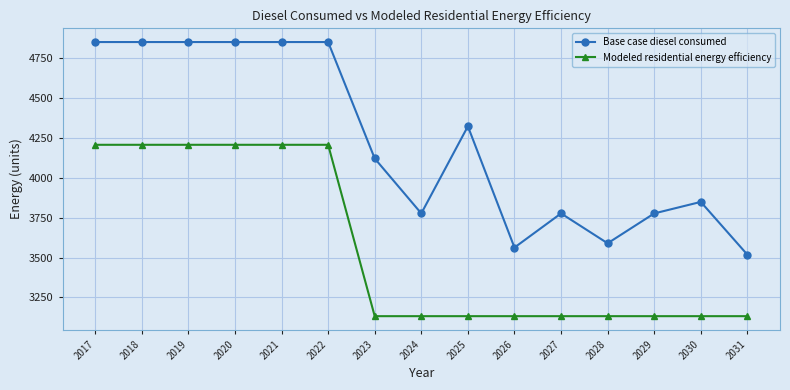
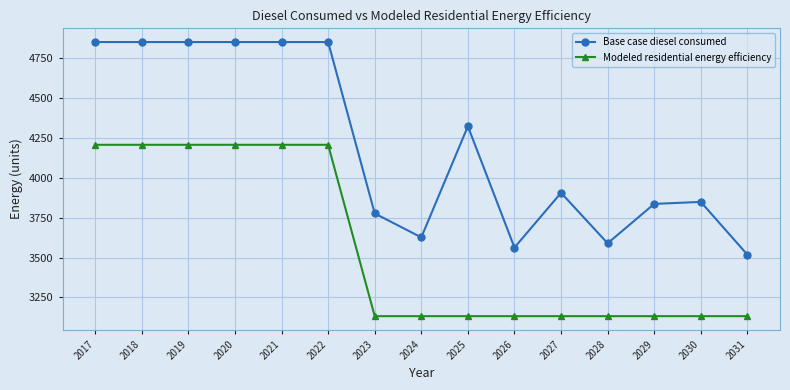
  {
    "Base case diesel consumed": {
      "2017": 4850,
      "2018": 4850,
      "2019": 4850,
      "2020": 4850,
      "2021": 4850,
      "2022": 4850,
-     "2023": 4120,
-     "2024": 3780,
+     "2023": 3780,
+     "2024": 3630,
      "2025": 4320,
      "2026": 3560,
-     "2027": 3780,
+     "2027": 3900,
      "2028": 3590,
-     "2029": 3780,
+     "2029": 3840,
      "2030": 3850,
      "2031": 3520
    },
    "Modeled residential energy efficiency": {
      "2017": 4210,
      "2018": 4210,
      "2019": 4210,
      "2020": 4210,
      "2021": 4210,
      "2022": 4210,
      "2023": 3130,
      "2024": 3130,
      "2025": 3130,
      "2026": 3130,
      "2027": 3130,
      "2028": 3130,
      "2029": 3130,
      "2030": 3130,
      "2031": 3130
    }
  }
